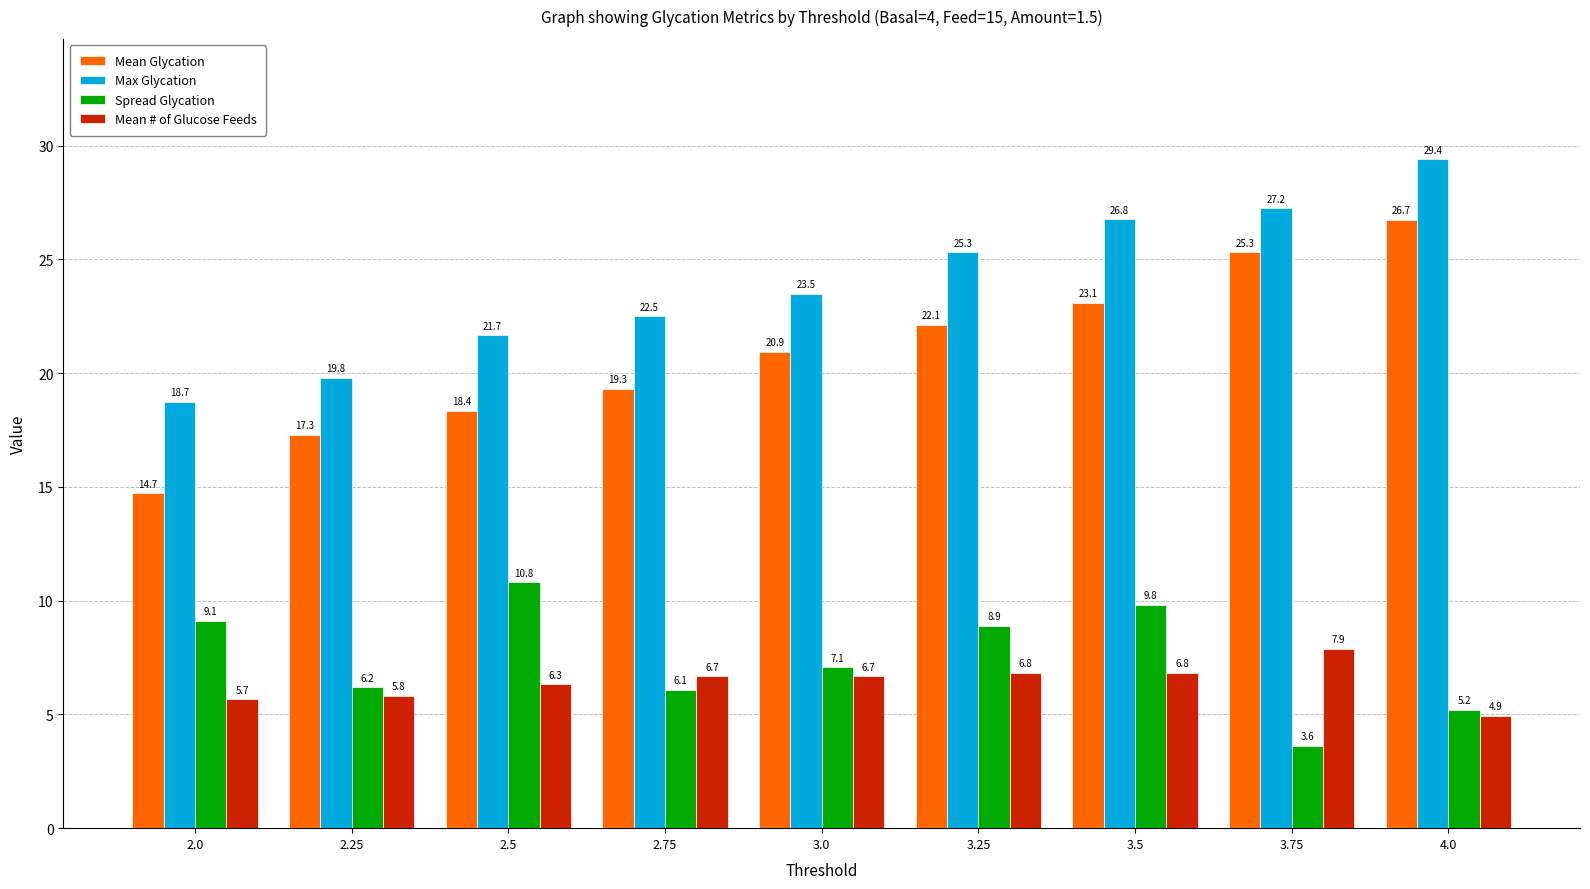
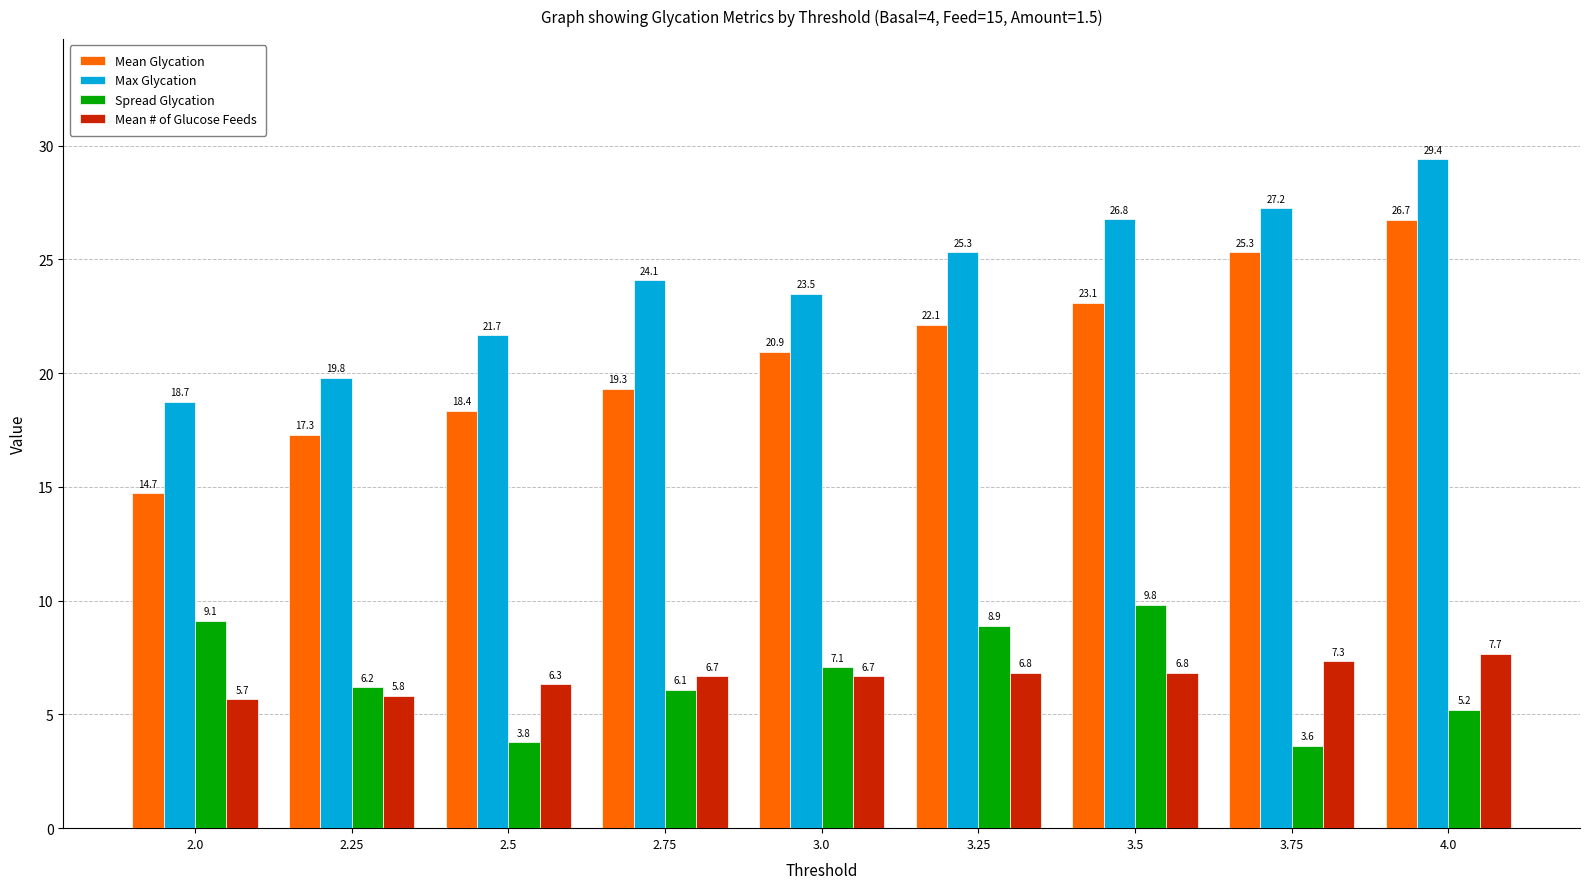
  {
    "Mean Glycation": {
      "2.0": 14.7,
      "2.25": 17.3,
      "2.5": 18.4,
      "2.75": 19.3,
      "3.0": 20.9,
      "3.25": 22.1,
      "3.5": 23.1,
      "3.75": 25.3,
      "4.0": 26.7
    },
    "Max Glycation": {
      "2.0": 18.7,
      "2.25": 19.8,
      "2.5": 21.7,
-     "2.75": 22.5,
+     "2.75": 24.1,
      "3.0": 23.5,
      "3.25": 25.3,
      "3.5": 26.8,
      "3.75": 27.2,
      "4.0": 29.4
    },
    "Spread Glycation": {
      "2.0": 9.1,
      "2.25": 6.2,
-     "2.5": 10.8,
+     "2.5": 3.8,
      "2.75": 6.1,
      "3.0": 7.1,
      "3.25": 8.9,
      "3.5": 9.8,
      "3.75": 3.6,
      "4.0": 5.2
    },
    "Mean # of Glucose Feeds": {
      "2.0": 5.7,
      "2.25": 5.8,
      "2.5": 6.3,
      "2.75": 6.7,
      "3.0": 6.7,
      "3.25": 6.8,
      "3.5": 6.8,
-     "3.75": 7.9,
-     "4.0": 4.9
+     "3.75": 7.3,
+     "4.0": 7.7
    }
  }
